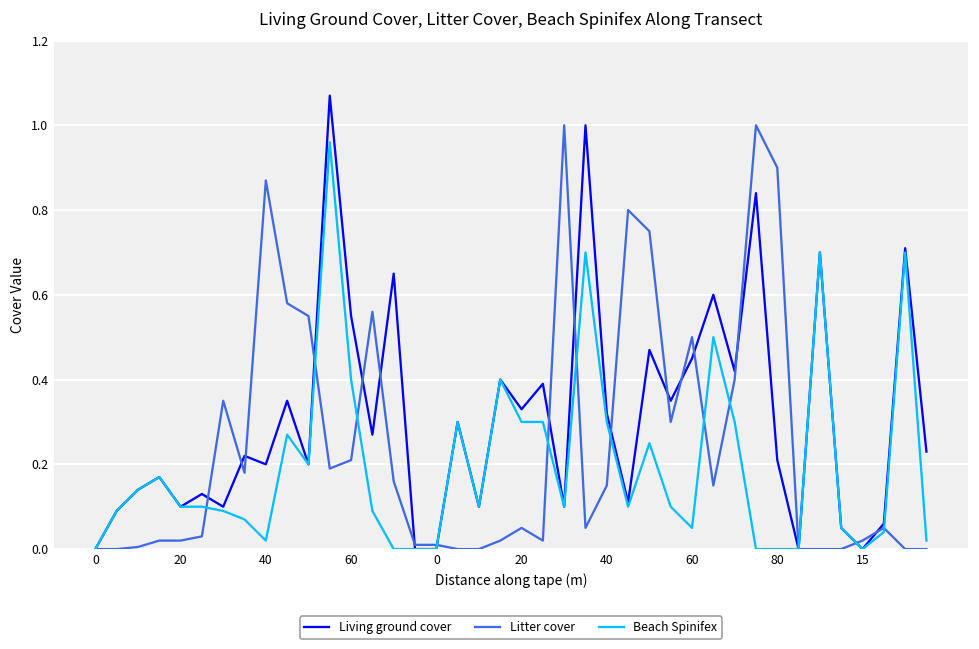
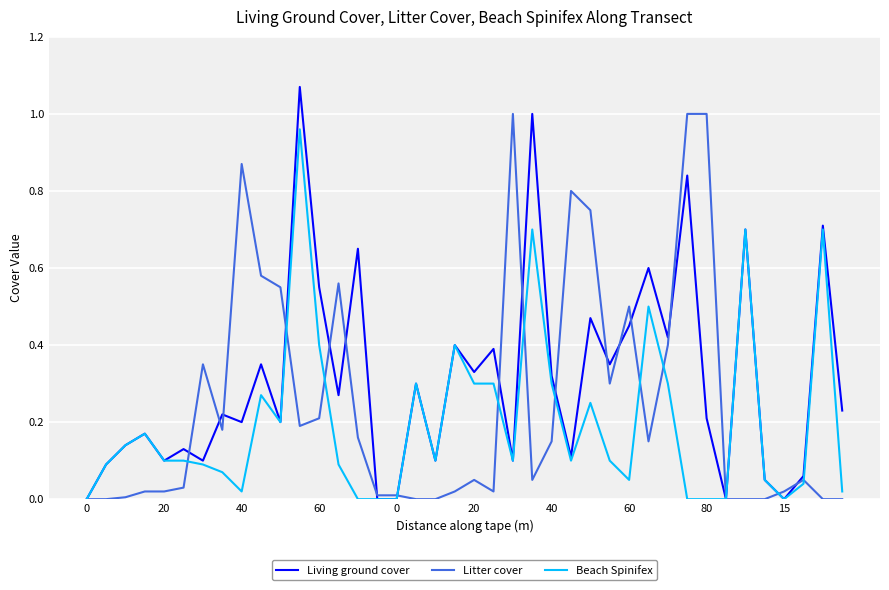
  {
    "Living ground cover": {
      "80": 0.21
    },
    "Litter cover": {
-     "80": 0.9
+     "80": 1.0
    },
    "Beach Spinifex": {
      "80": 0.0
    }
  }
